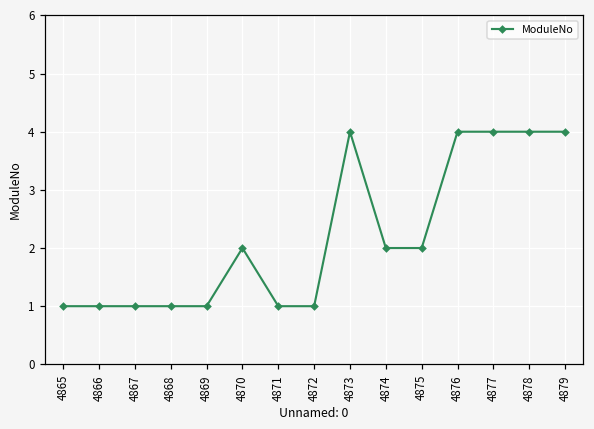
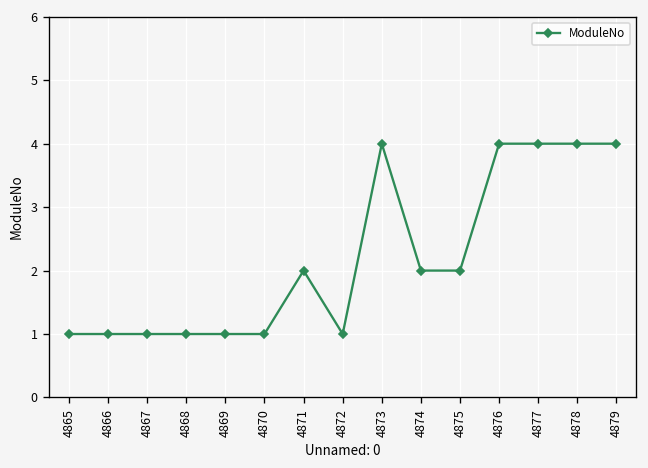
  {
    "4865": 1,
    "4866": 1,
    "4867": 1,
    "4868": 1,
    "4869": 1,
-   "4870": 2,
-   "4871": 1,
+   "4870": 1,
+   "4871": 2,
    "4872": 1,
    "4873": 4,
    "4874": 2,
    "4875": 2,
    "4876": 4,
    "4877": 4,
    "4878": 4,
    "4879": 4
  }
